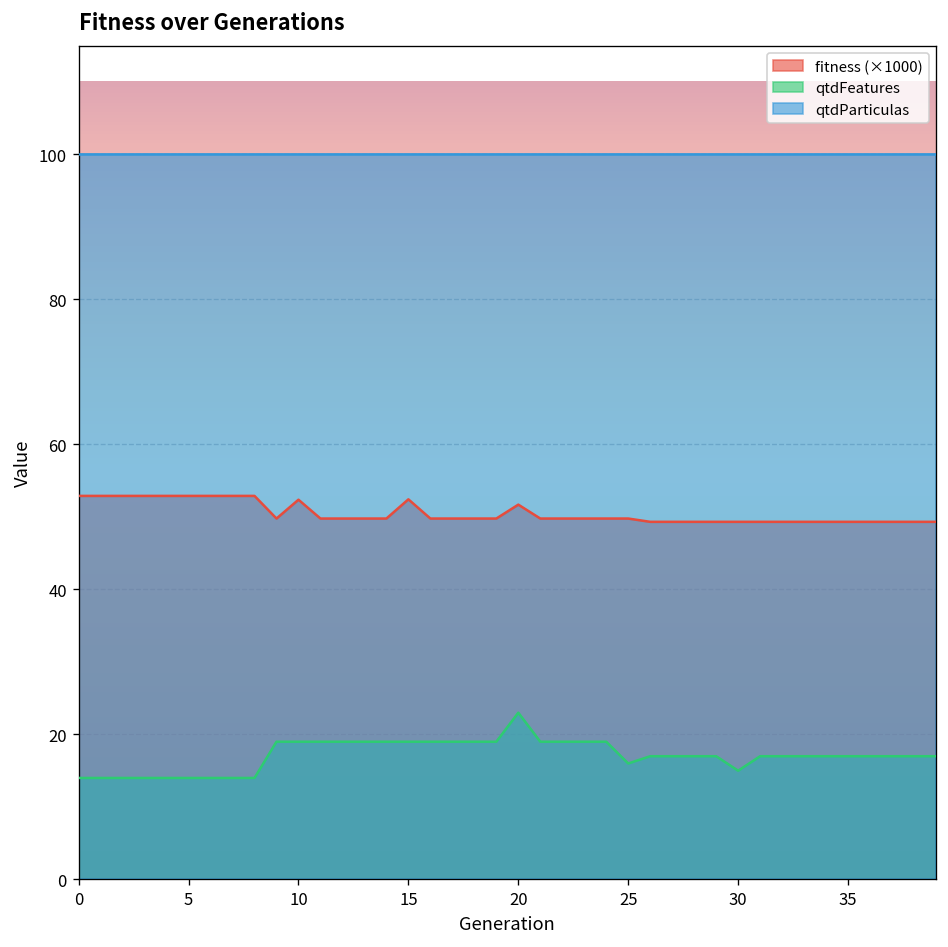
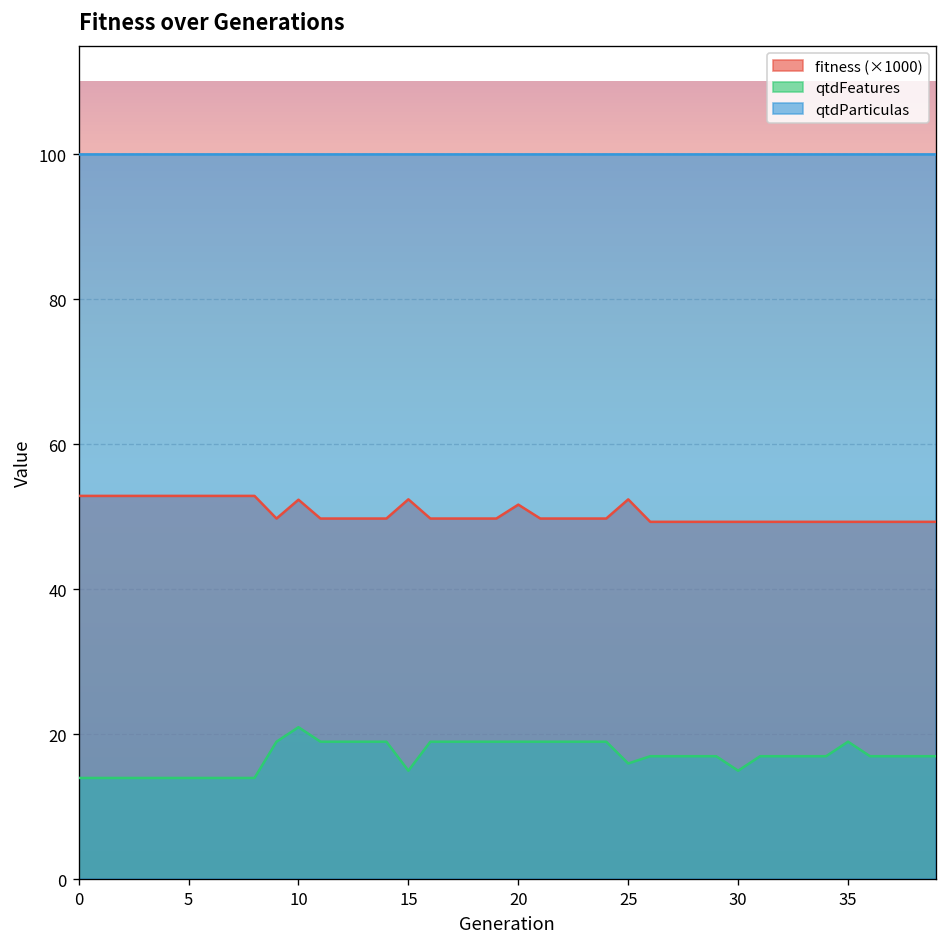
  {
    "fitness (×1000)": {
      "0": 53,
      "5": 53,
      "10": 52,
      "15": 52,
      "20": 52,
-     "25": 50,
+     "25": 52,
      "30": 49,
      "35": 49
    },
    "qtdFeatures": {
      "0": 14,
      "5": 14,
-     "10": 19,
-     "15": 19,
-     "20": 23,
+     "10": 21,
+     "15": 15,
+     "20": 19,
      "25": 16,
      "30": 15,
-     "35": 17
+     "35": 19
    },
    "qtdParticulas": {
      "0": 100,
      "5": 100,
      "10": 100,
      "15": 100,
      "20": 100,
      "25": 100,
      "30": 100,
      "35": 100
    }
  }
